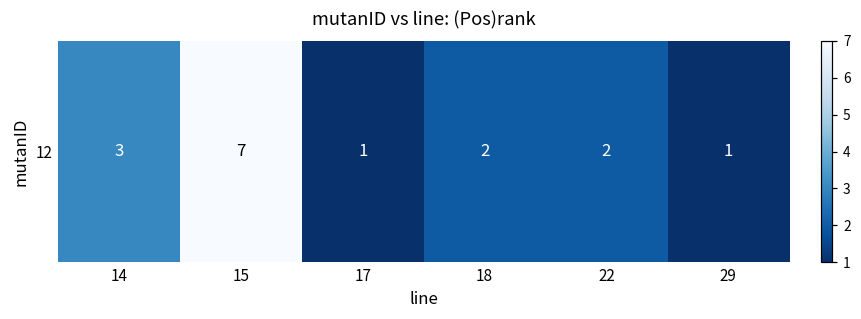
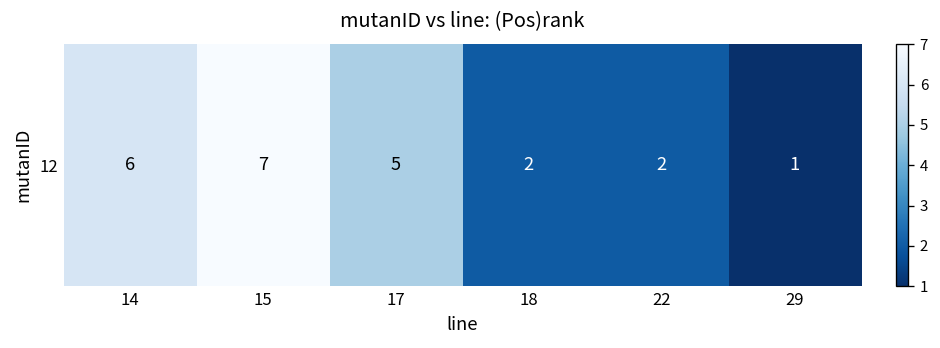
  {
    "12": {
-     "14": 3,
+     "14": 6,
      "15": 7,
-     "17": 1,
+     "17": 5,
      "18": 2,
      "22": 2,
      "29": 1
    }
  }
